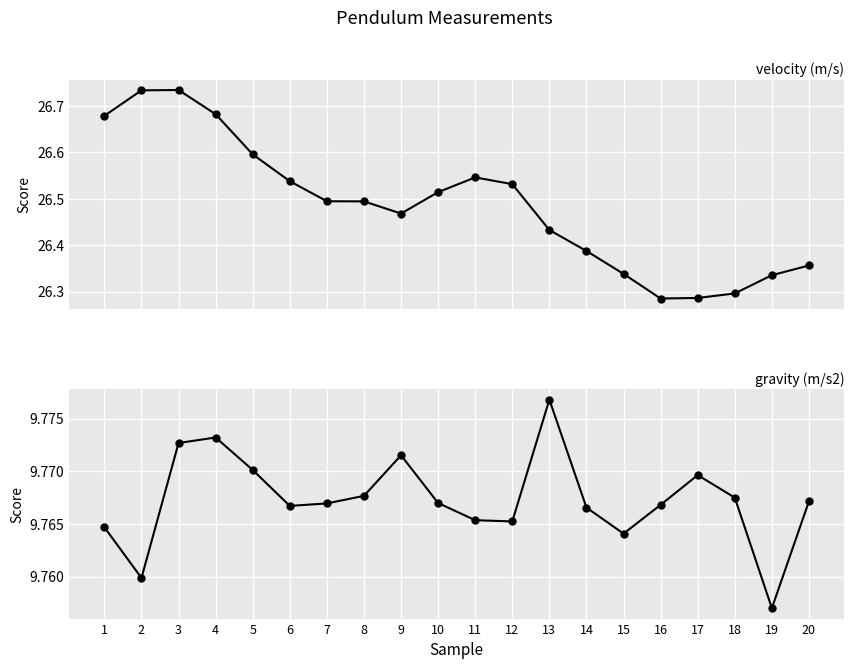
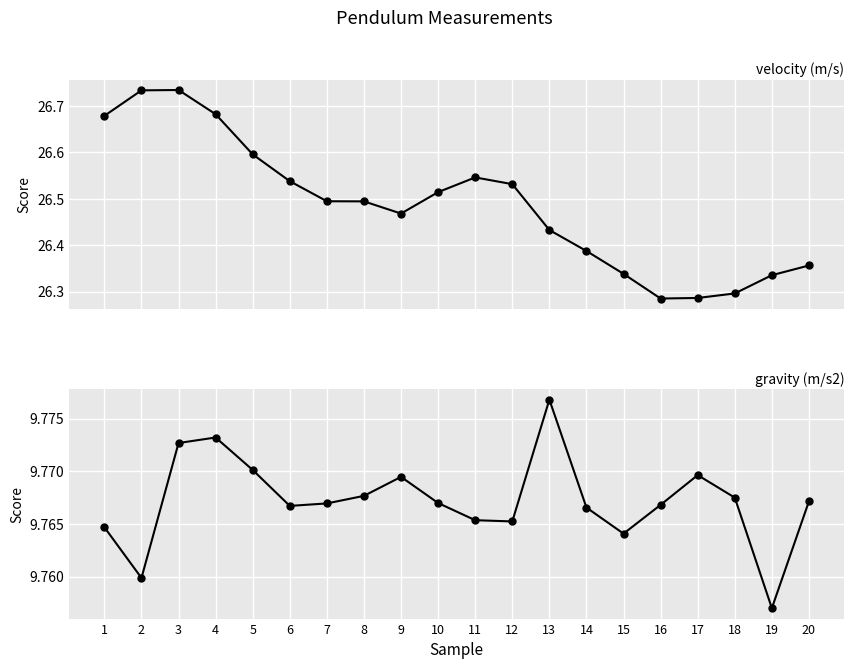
  {
    "gravity (m/s2)": {
      "1": 9.7647,
      "2": 9.7599,
      "3": 9.7727,
      "4": 9.7732,
      "5": 9.7701,
      "6": 9.7667,
      "7": 9.7669,
      "8": 9.7677,
-     "9": 9.7715,
+     "9": 9.7695,
      "10": 9.7670,
      "11": 9.7653,
      "12": 9.7652,
      "13": 9.7768,
      "14": 9.7666,
      "15": 9.7641,
      "16": 9.7668,
      "17": 9.7696,
      "18": 9.7675,
      "19": 9.7570,
      "20": 9.7671
    }
  }
